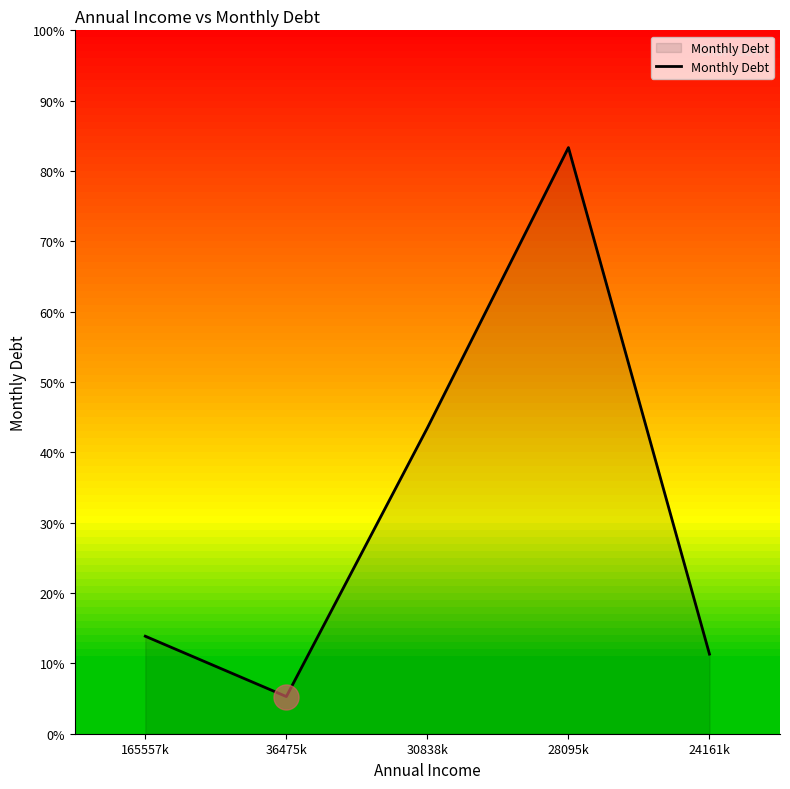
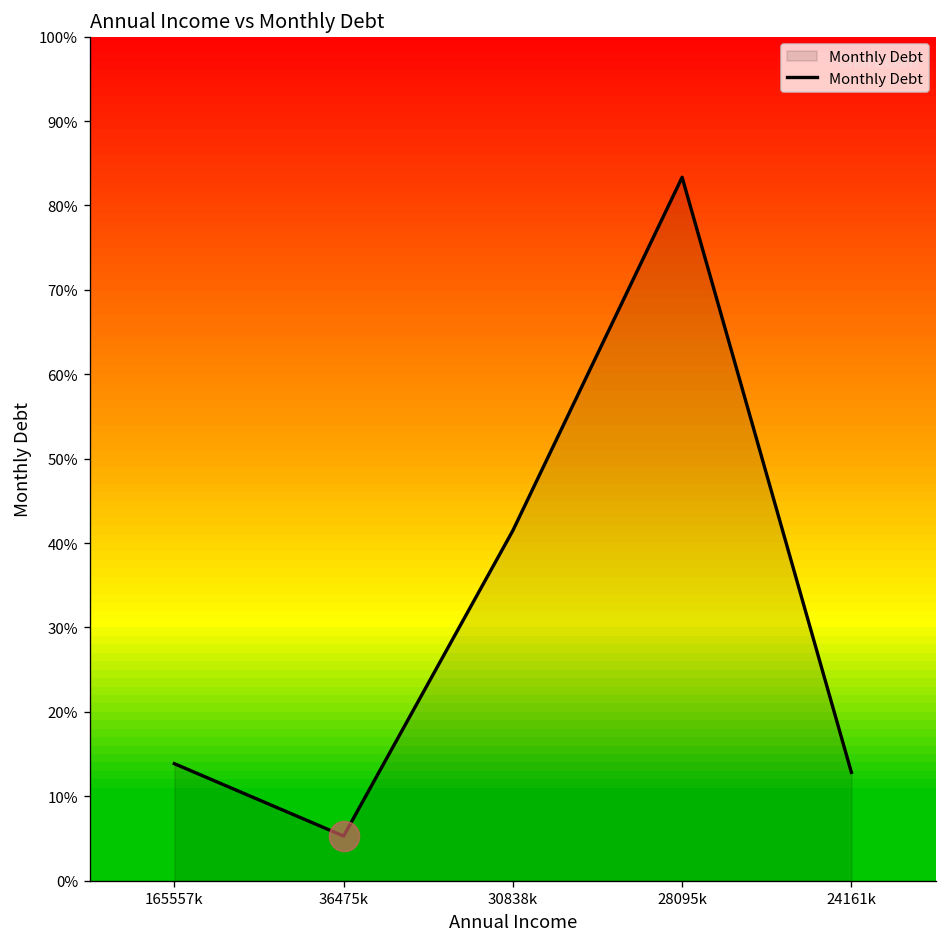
  {
    "Monthly Debt": {
      "165557k": "14%",
-     "30838k": "43%",
+     "30838k": "41%",
      "28095k": "83%",
-     "24161k": "11%"
+     "24161k": "13%"
    }
  }
